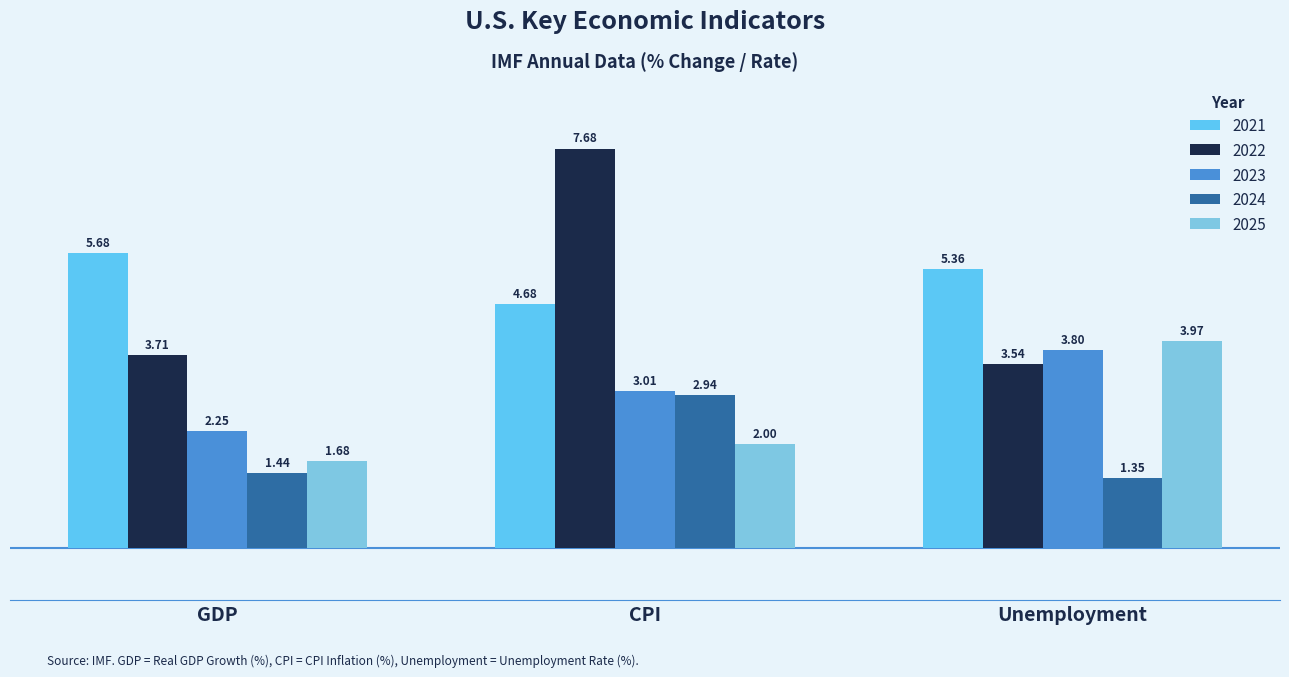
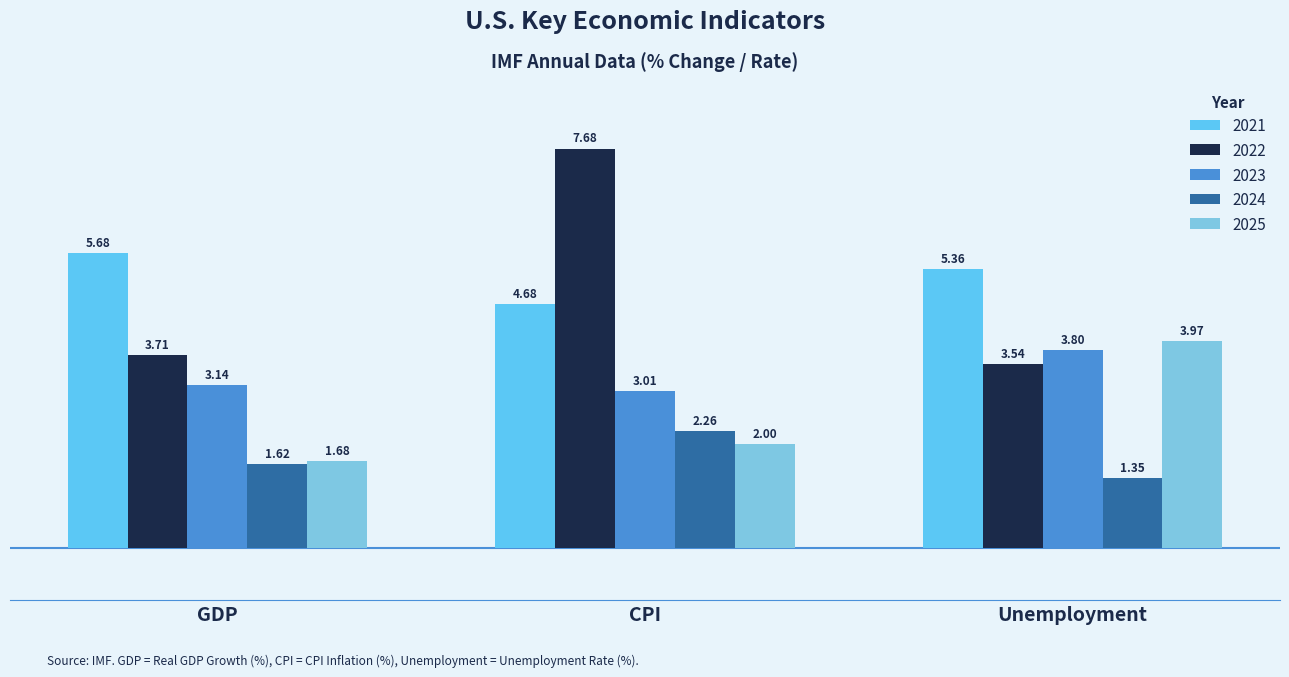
  {
    "2022": {
      "GDP": 3.71,
      "CPI": 7.68,
      "Unemployment": 3.54
    },
    "2023": {
-     "GDP": 2.25,
+     "GDP": 3.14,
      "CPI": 3.01,
      "Unemployment": 3.80
    },
    "2024": {
-     "GDP": 1.44,
-     "CPI": 2.94,
+     "GDP": 1.62,
+     "CPI": 2.26,
      "Unemployment": 1.35
    }
  }
